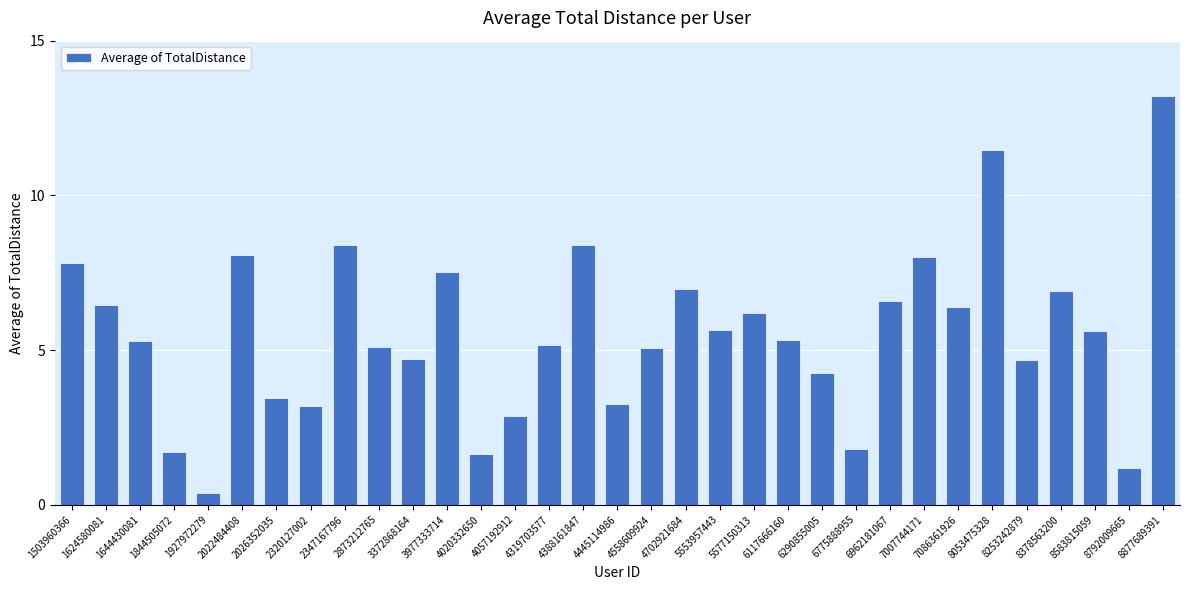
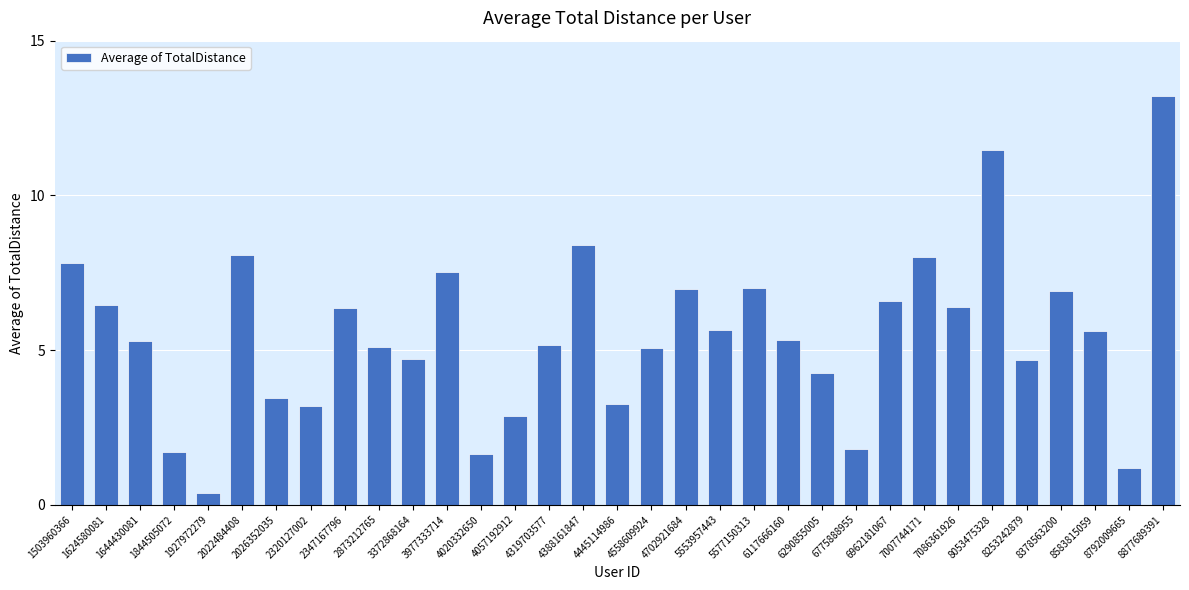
  {
    "1503960366": 7.8,
    "1624580081": 6.5,
    "1644430081": 5.3,
    "1844505072": 1.7,
    "1927972279": 0.4,
    "2022484408": 8.1,
    "2026352035": 3.5,
    "2320127002": 3.2,
-   "2347167796": 8.4,
+   "2347167796": 6.4,
    "2873212765": 5.1,
    "3372868164": 4.7,
    "3977333714": 7.5,
    "4020332650": 1.6,
    "4057192912": 2.9,
    "4319703577": 5.2,
    "4388161847": 8.4,
    "4445114986": 3.3,
    "4558609924": 5.1,
    "4702921684": 7.0,
    "5553957443": 5.6,
-   "5577150313": 6.2,
+   "5577150313": 7.0,
    "6117666160": 5.3,
    "6290855005": 4.3,
    "6775888955": 1.8,
    "6962181067": 6.6,
    "7007744171": 8.0,
    "7086361926": 6.4,
    "8053475328": 11.5,
    "8253242879": 4.7,
    "8378563200": 6.9,
    "8583815059": 5.6,
    "8792009665": 1.2,
    "8877689391": 13.2
  }
